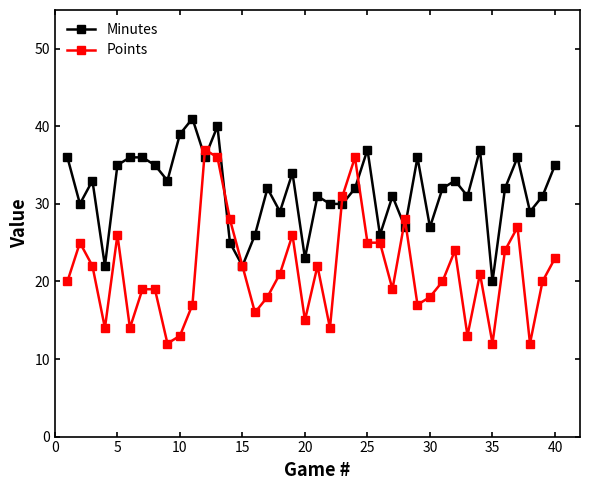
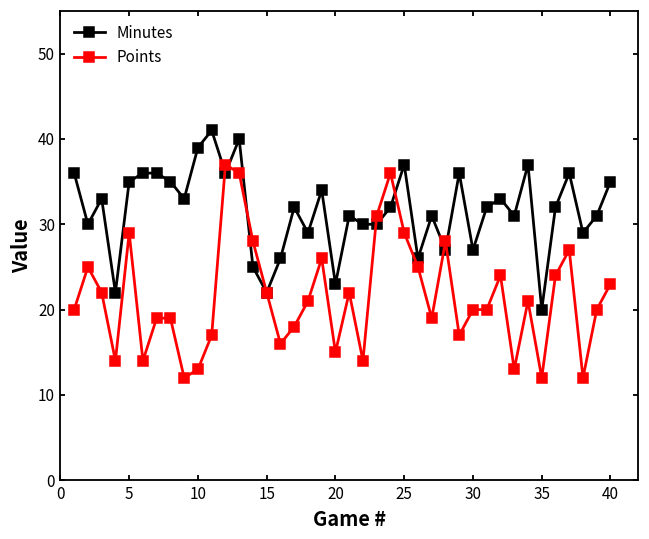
  {
    "Minutes": {
      "5": 35,
      "10": 39,
      "20": 23,
      "25": 37,
      "30": 27,
      "35": 20,
      "40": 35
    },
    "Points": {
-     "5": 26,
+     "5": 29,
      "10": 13,
      "20": 15,
-     "25": 25,
-     "30": 18,
+     "25": 29,
+     "30": 20,
      "35": 12,
      "40": 23
    }
  }
